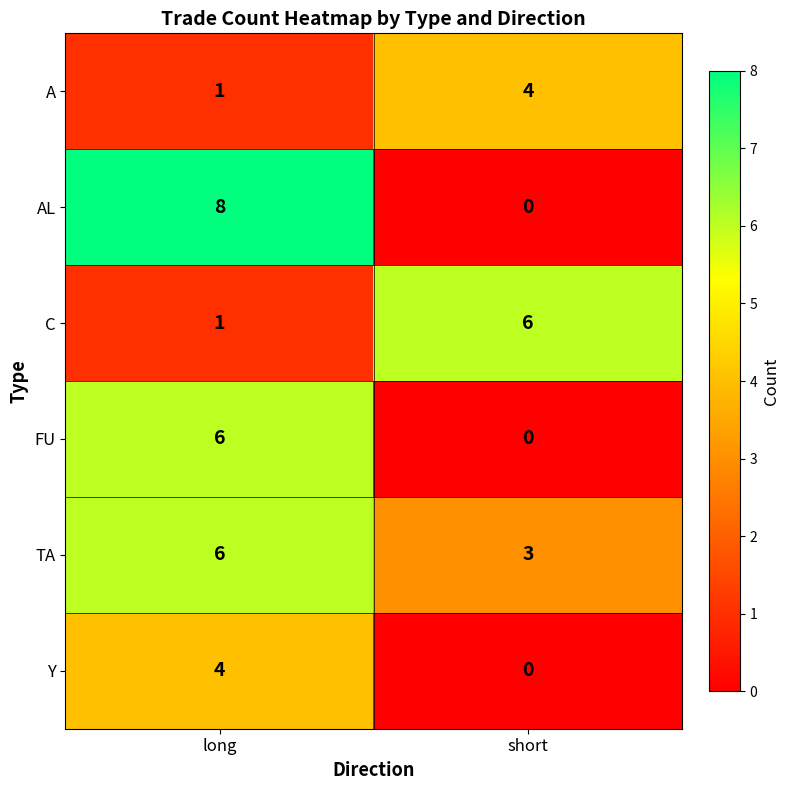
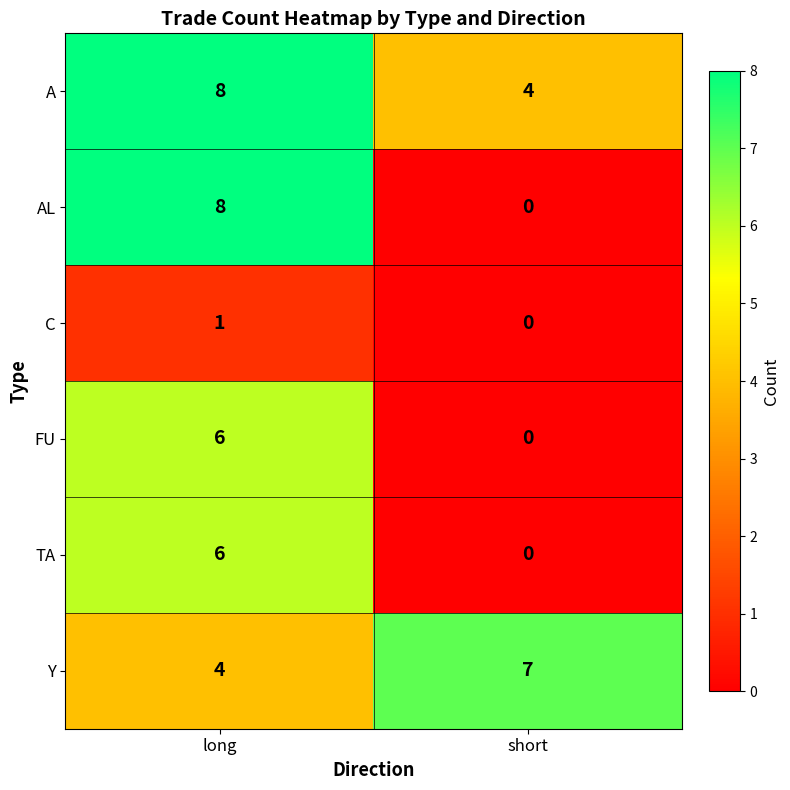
  {
    "A": {
-     "long": 1,
+     "long": 8,
      "short": 4
    },
    "AL": {
      "long": 8,
      "short": 0
    },
    "C": {
      "long": 1,
-     "short": 6
+     "short": 0
    },
    "FU": {
      "long": 6,
      "short": 0
    },
    "TA": {
      "long": 6,
-     "short": 3
+     "short": 0
    },
    "Y": {
      "long": 4,
-     "short": 0
+     "short": 7
    }
  }
